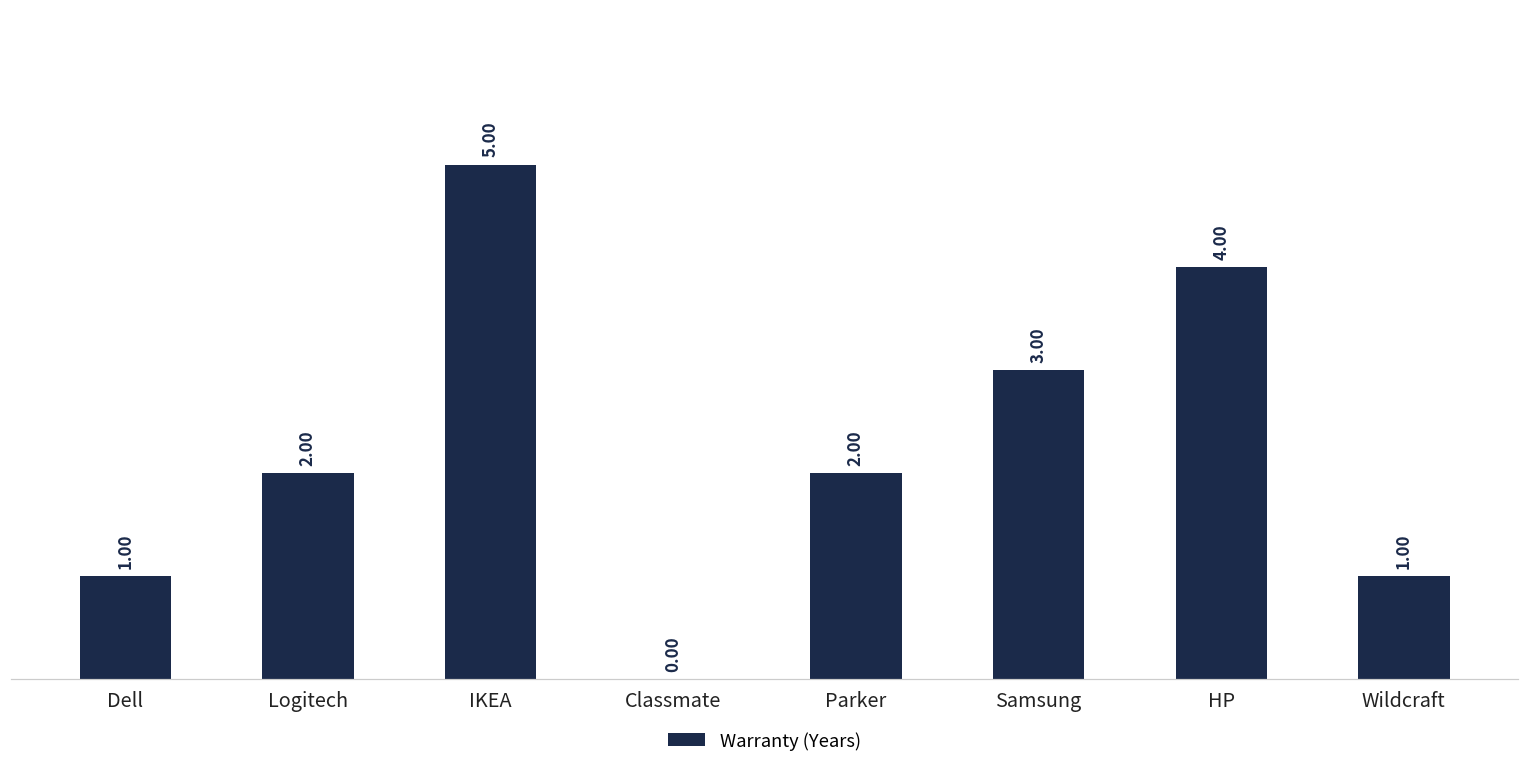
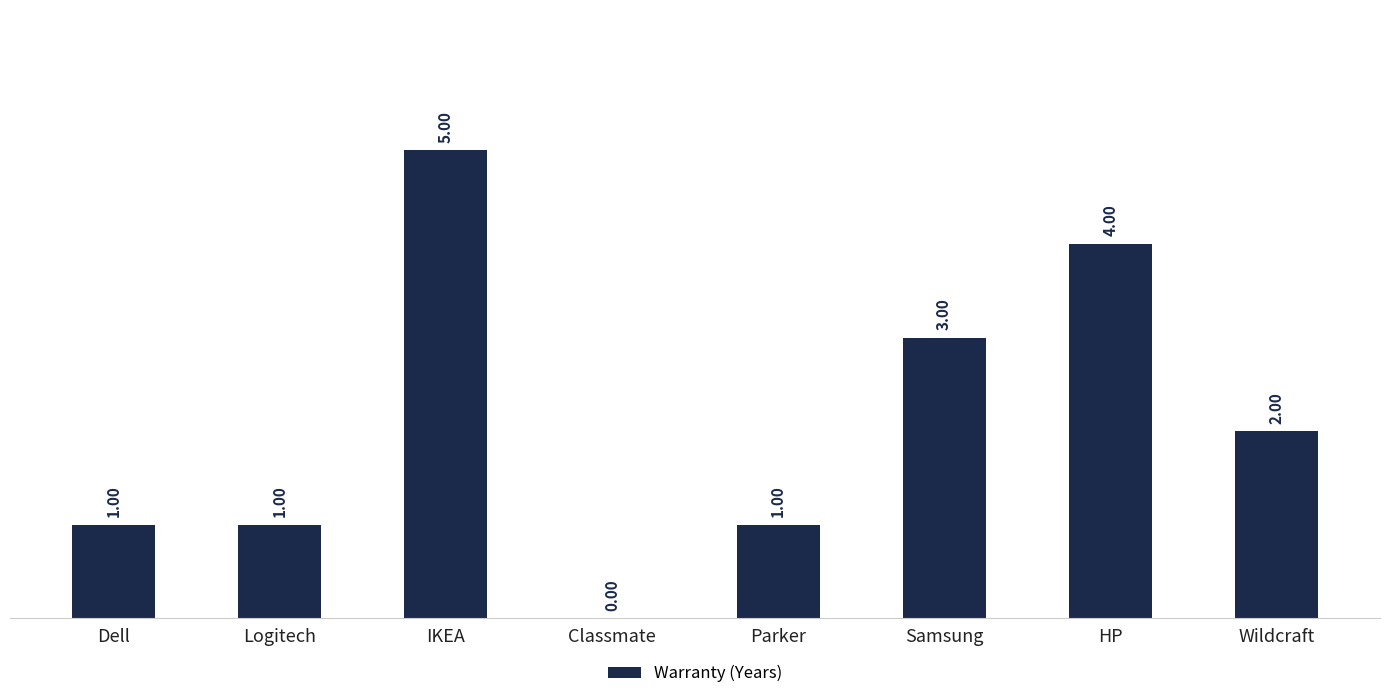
  {
    "Dell": 1.00,
-   "Logitech": 2.00,
+   "Logitech": 1.00,
    "IKEA": 5.00,
    "Classmate": 0.00,
-   "Parker": 2.00,
+   "Parker": 1.00,
    "Samsung": 3.00,
    "HP": 4.00,
-   "Wildcraft": 1.00
+   "Wildcraft": 2.00
  }
